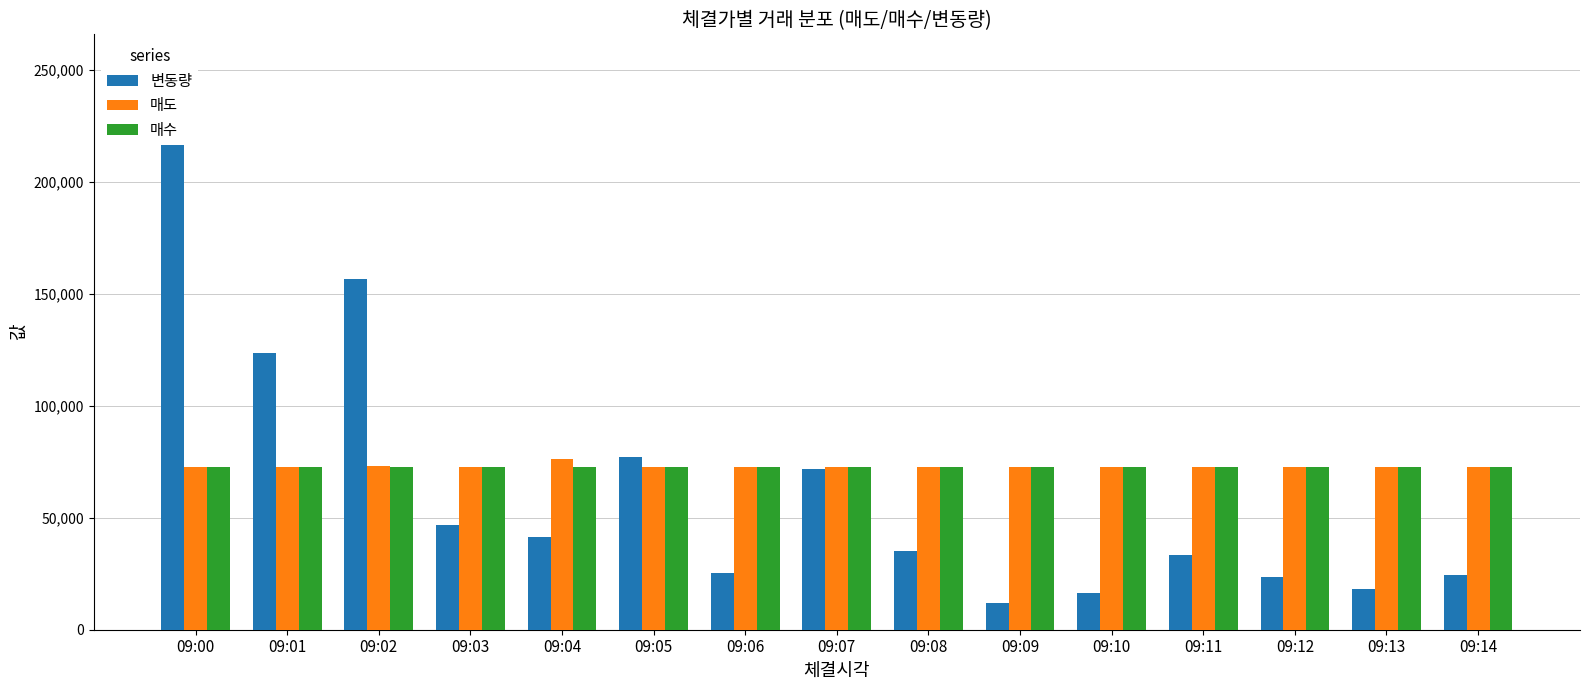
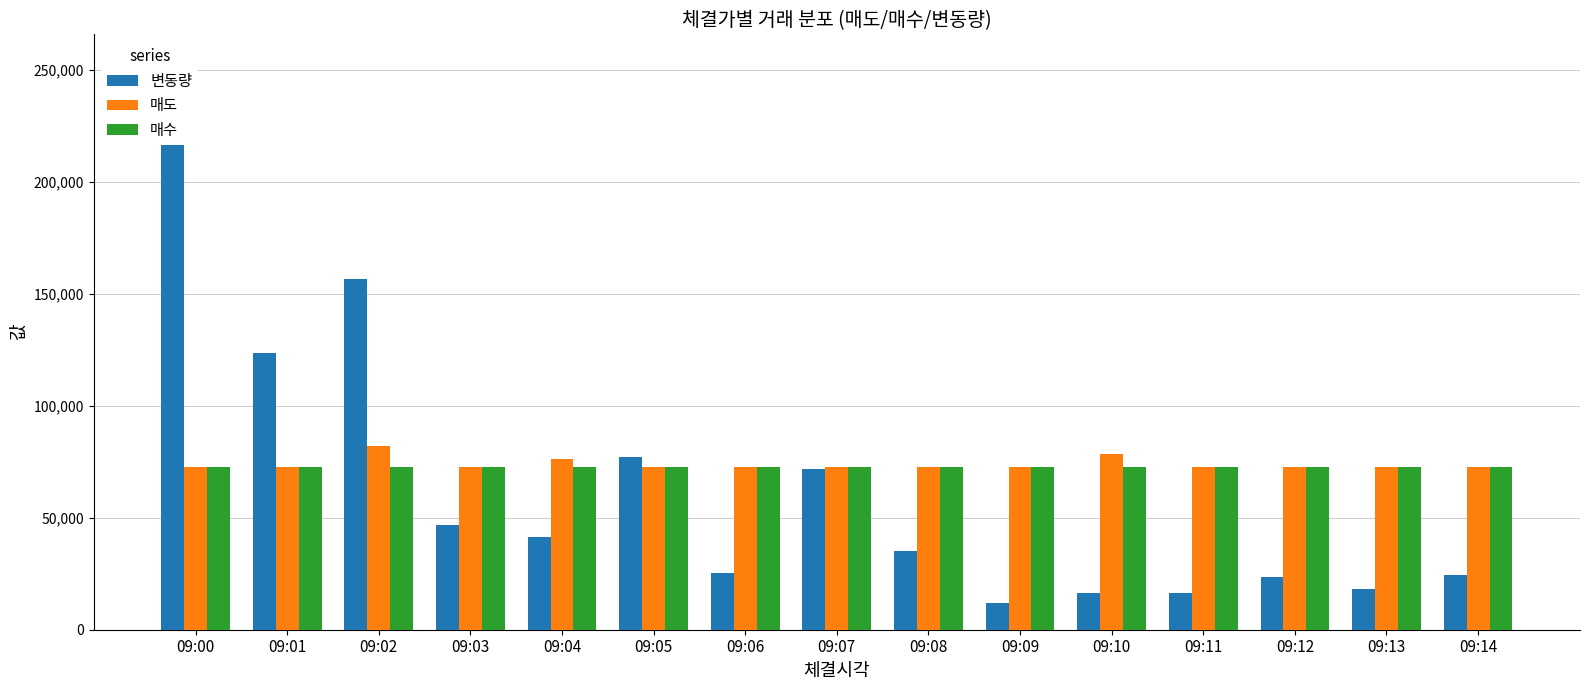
  {
    "변동량": {
      "09:01": "123,000",
      "09:02": "157,000",
      "09:03": "47,000",
      "09:04": "41,000",
      "09:05": "77,000",
      "09:06": "25,000",
      "09:07": "72,000",
      "09:08": "35,000",
      "09:09": "12,000",
      "09:10": "16,000",
-     "09:11": "34,000",
+     "09:11": "16,000",
      "09:12": "24,000",
      "09:13": "18,000",
      "09:14": "24,000"
    },
    "매도": {
      "09:00": "73,000",
      "09:01": "73,000",
-     "09:02": "73,000",
+     "09:02": "82,000",
      "09:03": "73,000",
      "09:04": "76,000",
      "09:05": "73,000",
      "09:06": "73,000",
      "09:07": "73,000",
      "09:08": "73,000",
      "09:09": "73,000",
-     "09:10": "73,000",
+     "09:10": "78,000",
      "09:11": "73,000",
      "09:12": "73,000",
      "09:13": "73,000",
      "09:14": "73,000"
    },
    "매수": {
      "09:00": "73,000",
      "09:01": "73,000",
      "09:02": "73,000",
      "09:03": "73,000",
      "09:04": "73,000",
      "09:05": "73,000",
      "09:06": "73,000",
      "09:07": "73,000",
      "09:08": "73,000",
      "09:09": "73,000",
      "09:10": "73,000",
      "09:11": "73,000",
      "09:12": "73,000",
      "09:13": "73,000",
      "09:14": "73,000"
    }
  }
